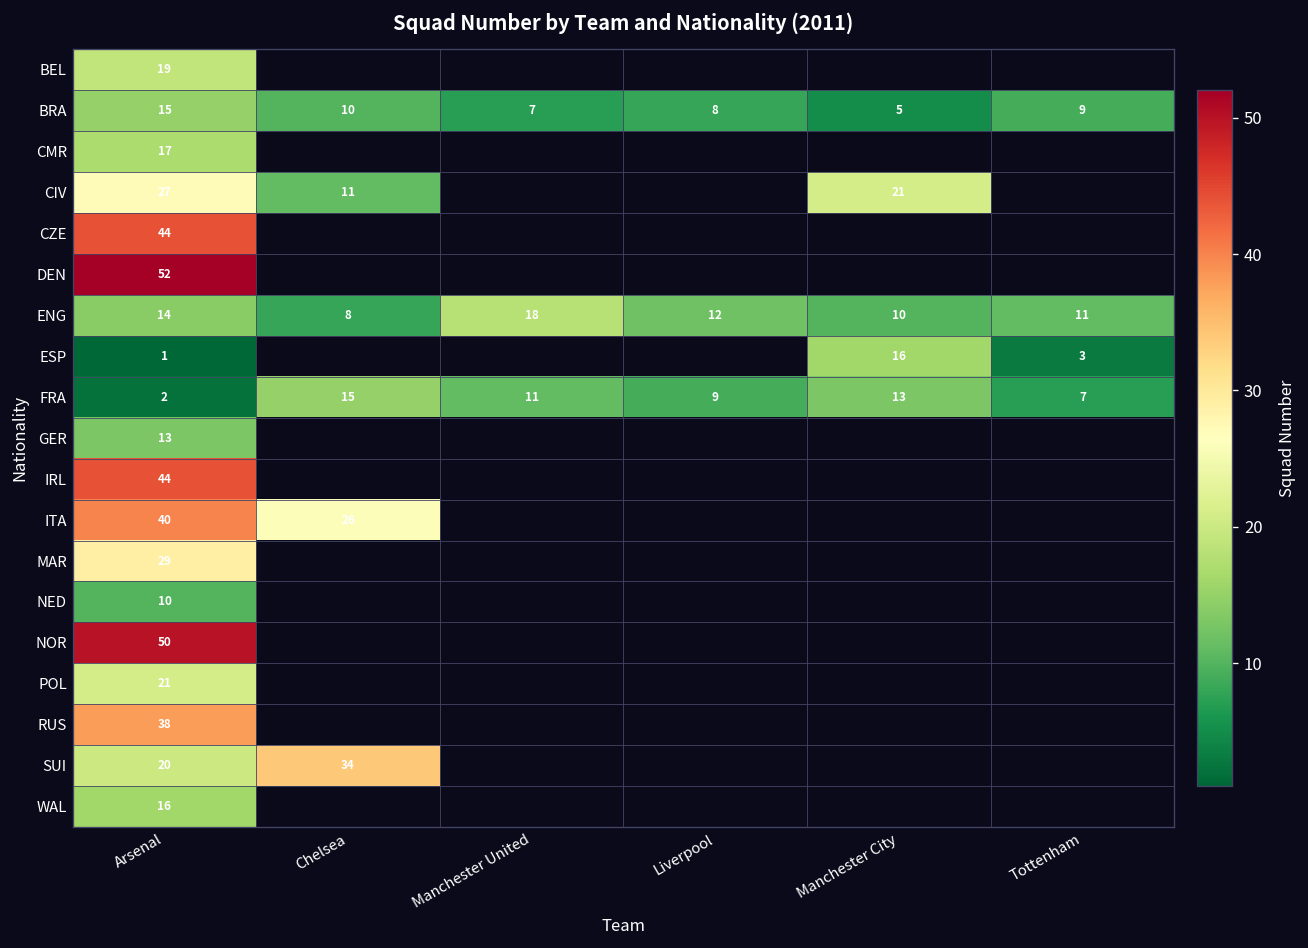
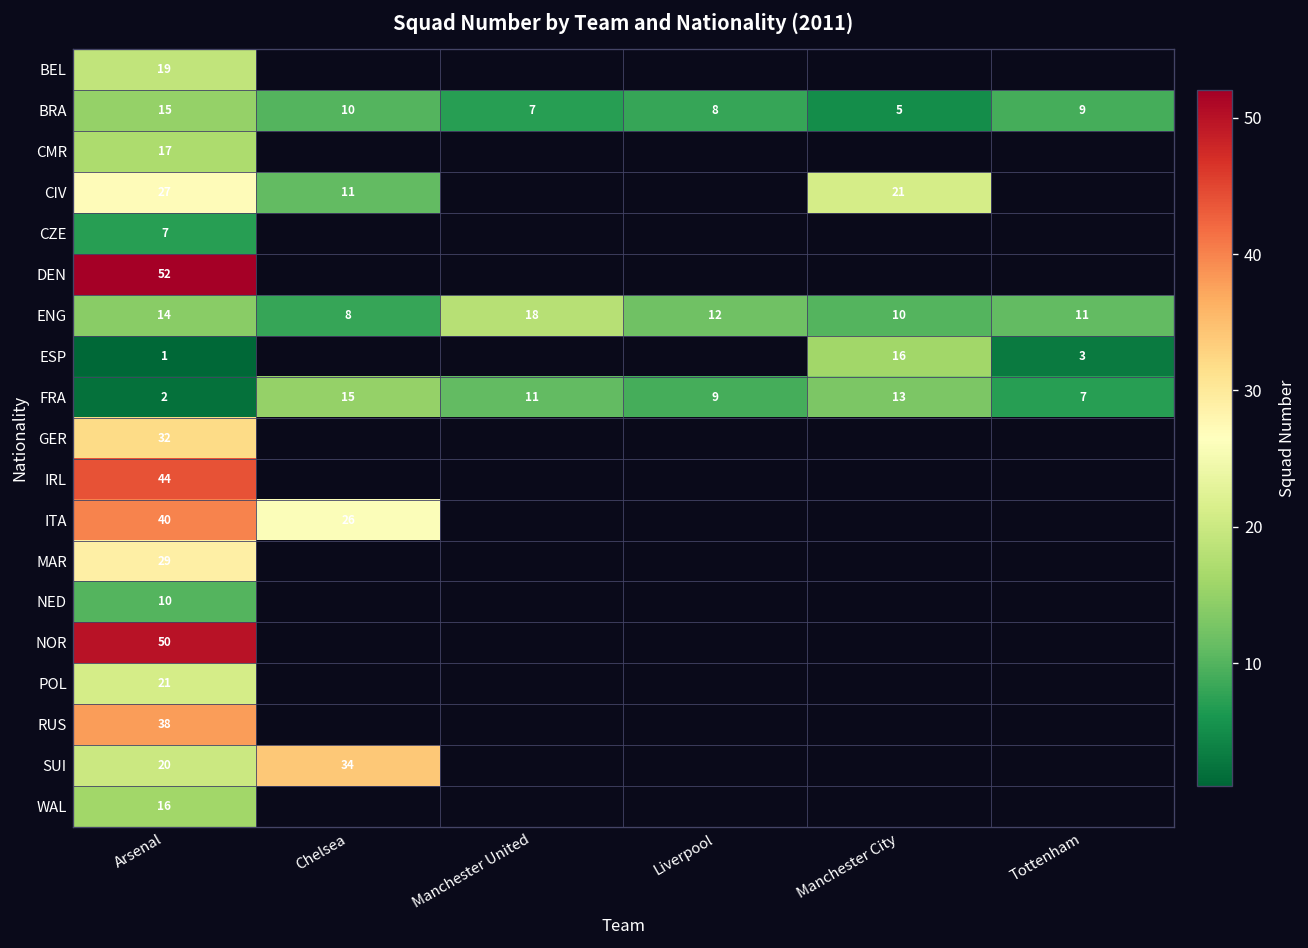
  {
    "BEL": {
      "Arsenal": 19
    },
    "BRA": {
      "Arsenal": 15,
      "Chelsea": 10,
      "Manchester United": 7,
      "Liverpool": 8,
      "Manchester City": 5,
      "Tottenham": 9
    },
    "CMR": {
      "Arsenal": 17
    },
    "CIV": {
      "Arsenal": 27,
      "Chelsea": 11,
      "Manchester City": 21
    },
    "CZE": {
-     "Arsenal": 44
+     "Arsenal": 7
    },
    "DEN": {
      "Arsenal": 52
    },
    "ENG": {
      "Arsenal": 14,
      "Chelsea": 8,
      "Manchester United": 18,
      "Liverpool": 12,
      "Manchester City": 10,
      "Tottenham": 11
    },
    "ESP": {
      "Arsenal": 1,
      "Manchester City": 16,
      "Tottenham": 3
    },
    "FRA": {
      "Arsenal": 2,
      "Chelsea": 15,
      "Manchester United": 11,
      "Liverpool": 9,
      "Manchester City": 13,
      "Tottenham": 7
    },
    "GER": {
-     "Arsenal": 13
+     "Arsenal": 32
    },
    "IRL": {
      "Arsenal": 44
    },
    "ITA": {
      "Arsenal": 40,
      "Chelsea": 26
    },
    "MAR": {
      "Arsenal": 29
    },
    "NED": {
      "Arsenal": 10
    },
    "NOR": {
      "Arsenal": 50
    },
    "POL": {
      "Arsenal": 21
    },
    "RUS": {
      "Arsenal": 38
    },
    "SUI": {
      "Arsenal": 20,
      "Chelsea": 34
    },
    "WAL": {
      "Arsenal": 16
    }
  }
